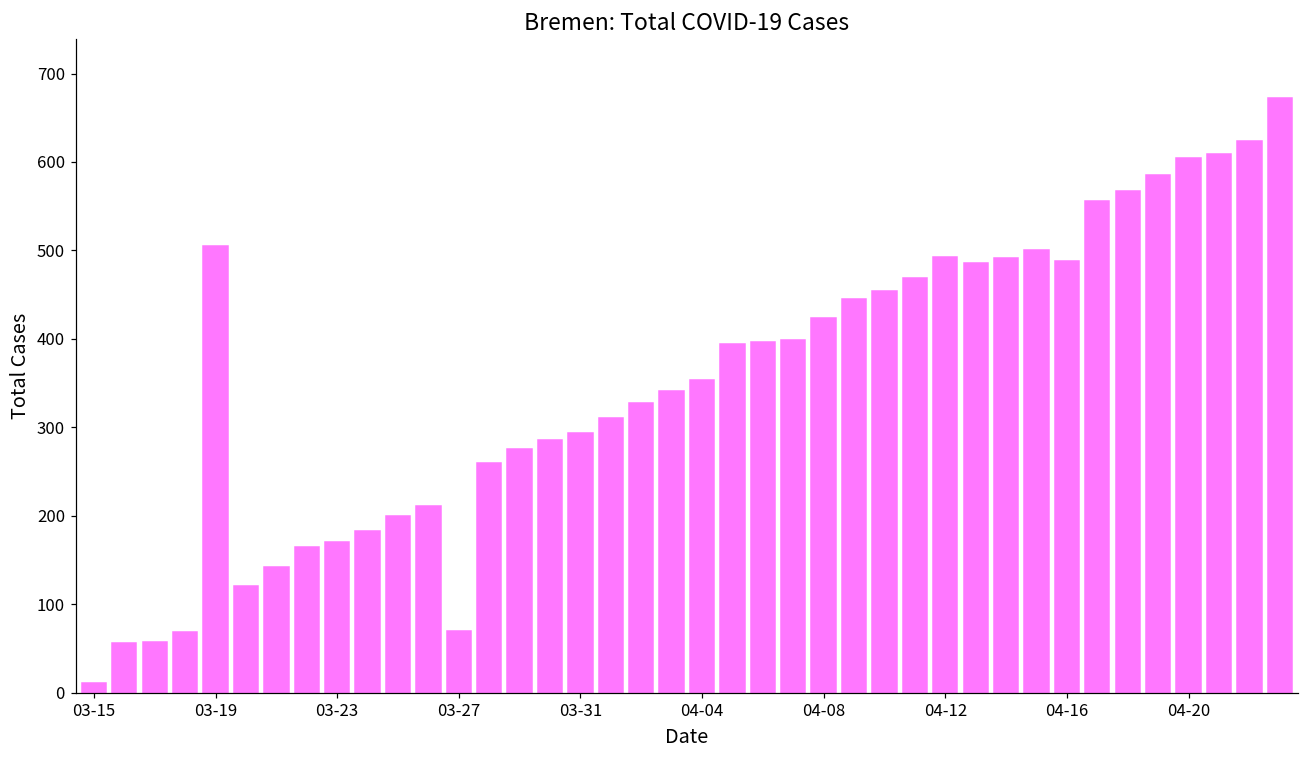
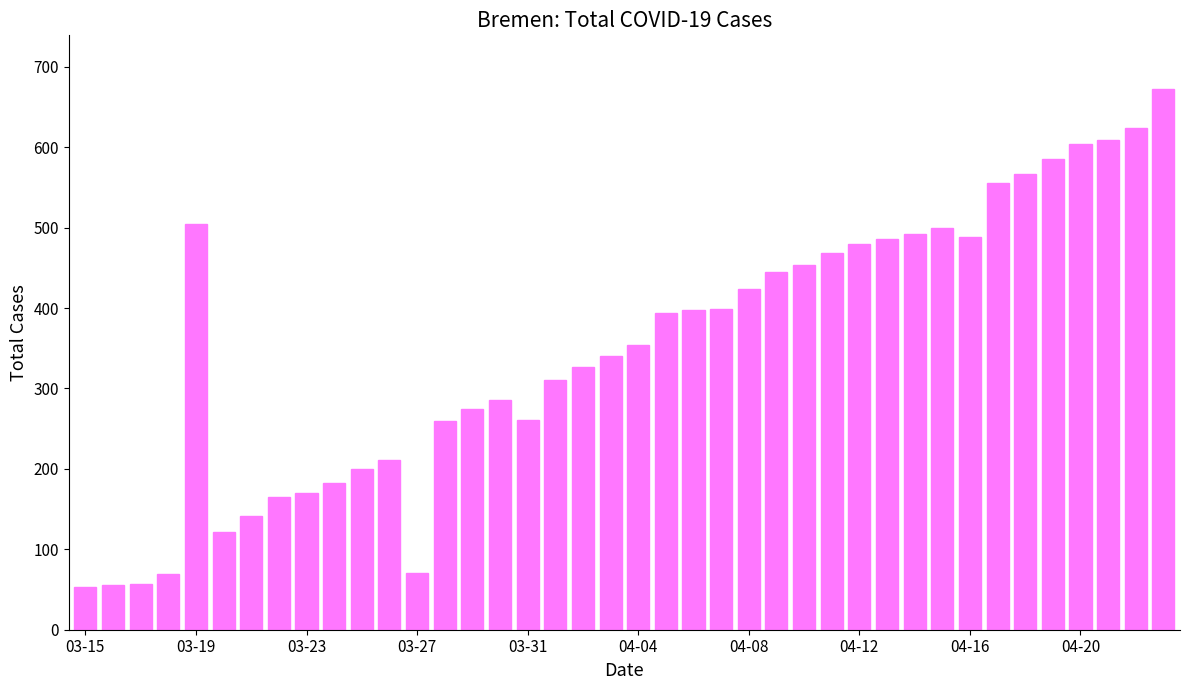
  {
-   "03-15": 10,
+   "03-15": 50,
    "03-19": 510,
    "03-23": 170,
    "03-27": 70,
-   "03-31": 290,
+   "03-31": 260,
    "04-04": 350,
    "04-08": 420,
-   "04-12": 490,
+   "04-12": 480,
    "04-16": 490,
    "04-20": 600
  }
